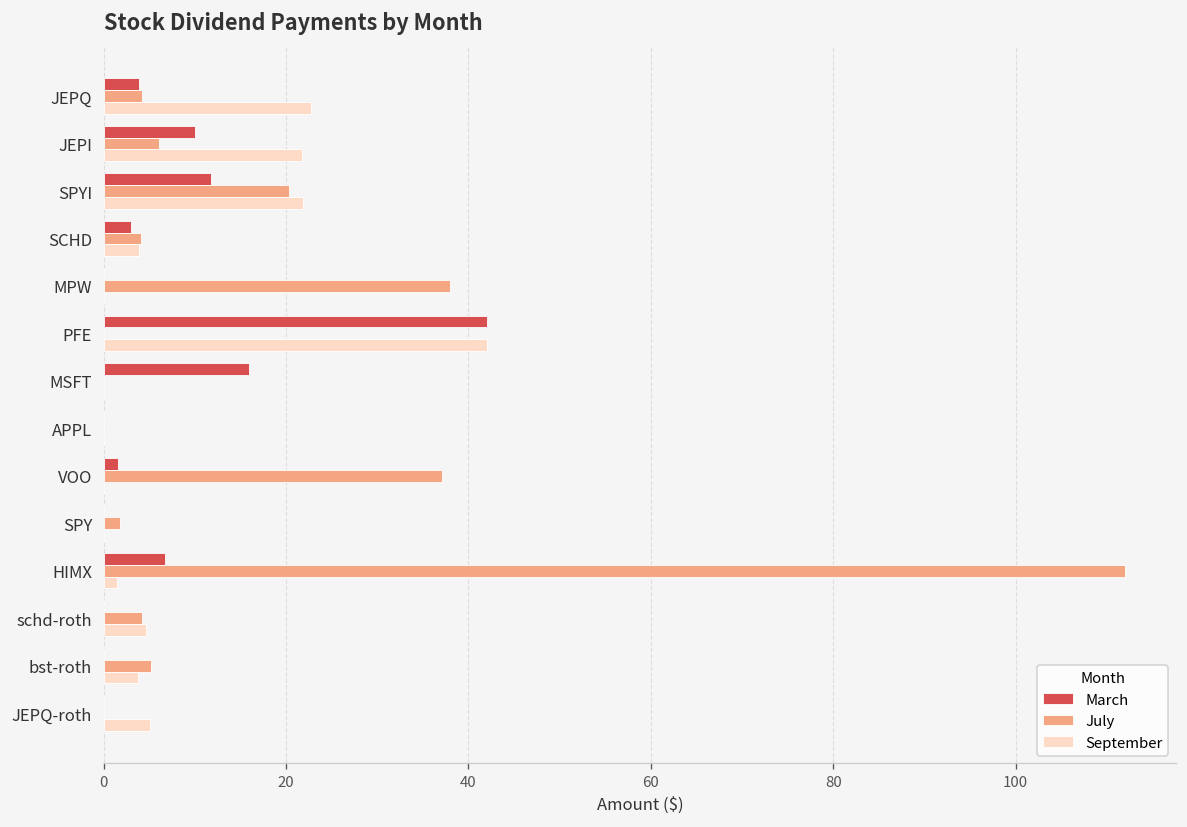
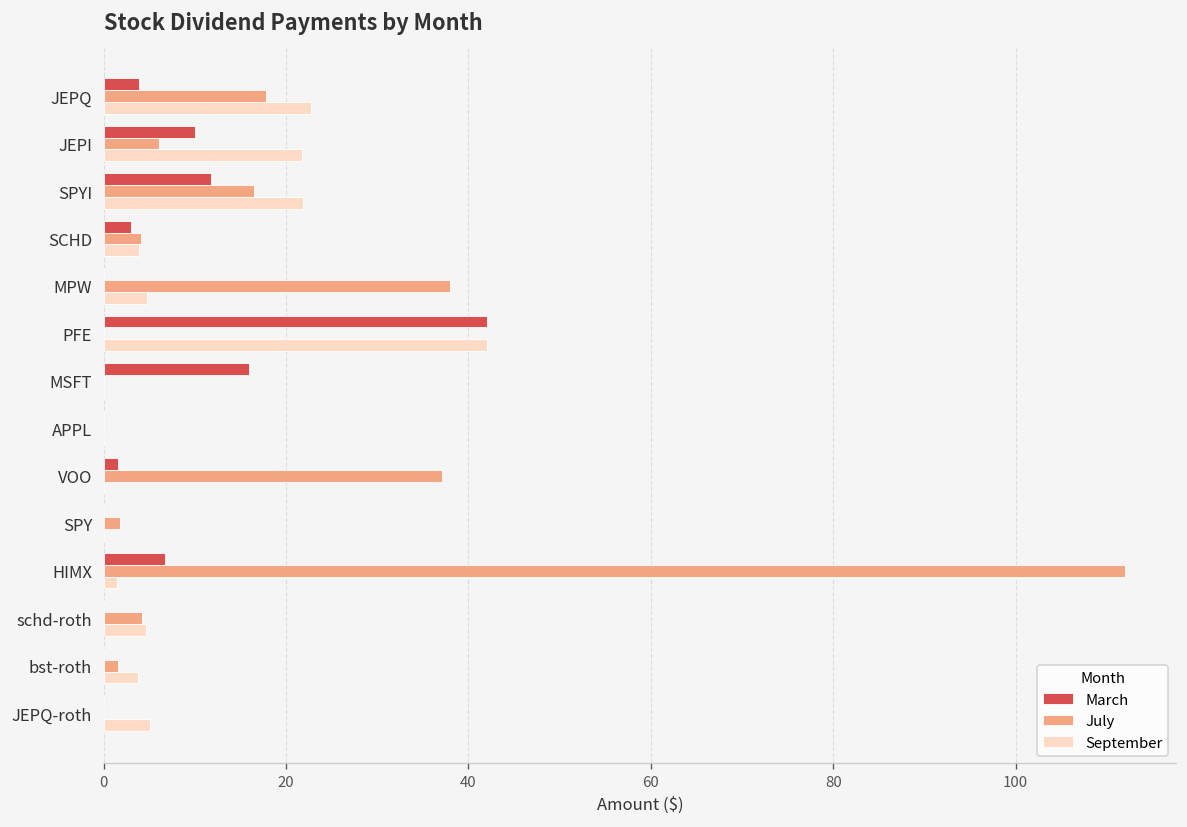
  {
    "March": {
      "JEPQ": 4,
      "JEPI": 10,
      "SPYI": 12,
      "SCHD": 3,
      "MPW": 0,
      "PFE": 42,
      "MSFT": 16,
      "APPL": 0,
      "VOO": 2,
      "SPY": 0,
      "HIMX": 7,
      "schd-roth": 0,
      "bst-roth": 0,
      "JEPQ-roth": 0
    },
    "July": {
-     "JEPQ": 4,
+     "JEPQ": 18,
      "JEPI": 6,
-     "SPYI": 20,
+     "SPYI": 17,
      "SCHD": 4,
      "MPW": 38,
      "PFE": 0,
      "MSFT": 0,
      "APPL": 0,
      "VOO": 37,
      "SPY": 2,
      "HIMX": 112,
      "schd-roth": 4,
-     "bst-roth": 5,
+     "bst-roth": 2,
      "JEPQ-roth": 0
    },
    "September": {
      "JEPQ": 23,
      "JEPI": 22,
      "SPYI": 22,
      "SCHD": 4,
-     "MPW": 0,
+     "MPW": 5,
      "PFE": 42,
      "MSFT": 0,
      "APPL": 0,
      "VOO": 0,
      "SPY": 0,
      "HIMX": 1,
      "schd-roth": 5,
      "bst-roth": 4,
      "JEPQ-roth": 5
    }
  }
